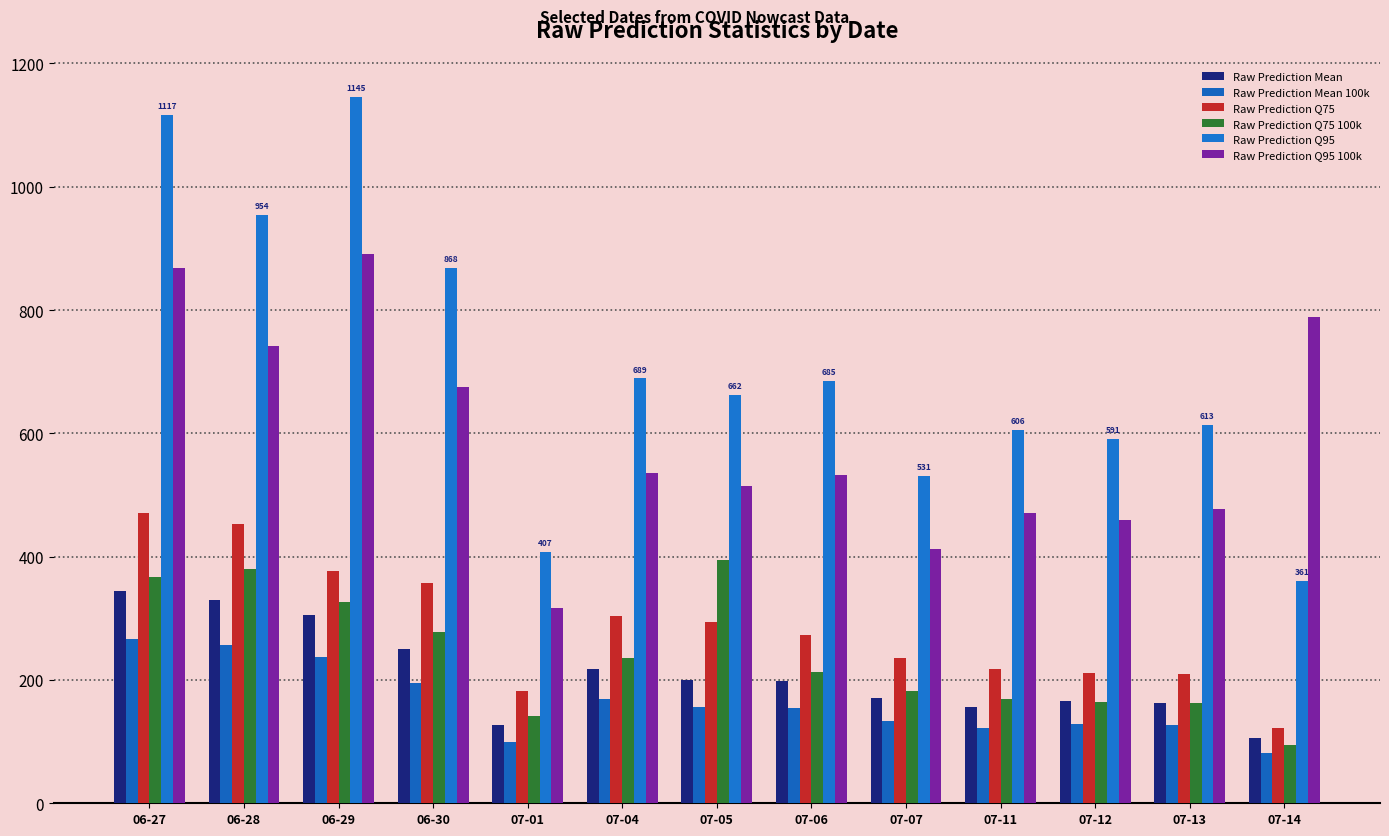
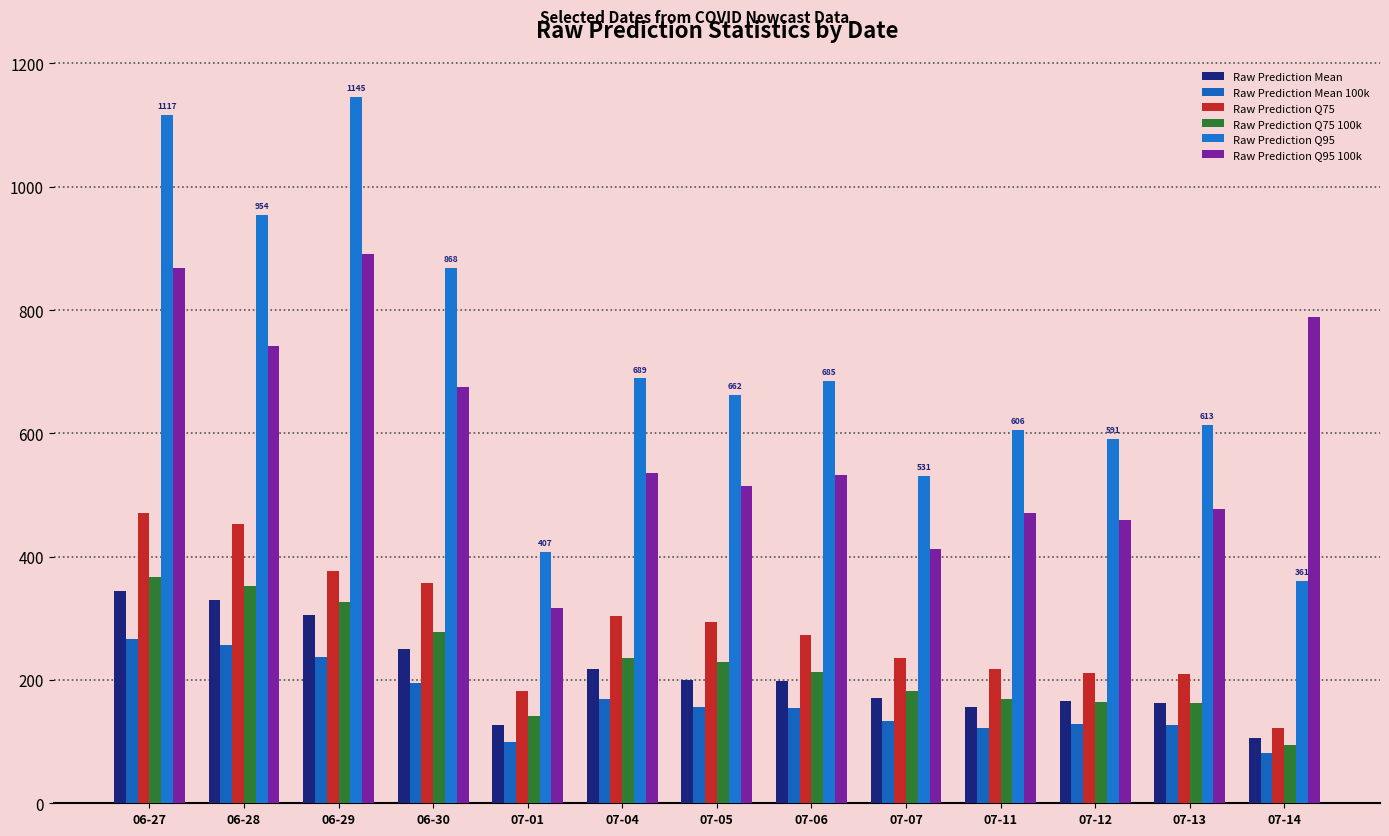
  {
    "Raw Prediction Mean": {
      "06-27": 340,
      "06-28": 330,
      "06-29": 310,
      "06-30": 250,
      "07-01": 130,
      "07-04": 220,
      "07-05": 200,
      "07-06": 200,
      "07-07": 170,
      "07-11": 160,
      "07-12": 170,
      "07-13": 160,
      "07-14": 110
    },
    "Raw Prediction Q75": {
      "06-27": 470,
      "06-28": 450,
      "06-29": 380,
      "06-30": 360,
      "07-01": 180,
      "07-04": 300,
      "07-05": 290,
      "07-06": 270,
      "07-07": 240,
      "07-11": 220,
      "07-12": 210,
      "07-13": 210,
      "07-14": 120
    },
    "Raw Prediction Q75 100k": {
      "06-27": 370,
-     "06-28": 380,
+     "06-28": 350,
      "06-29": 330,
      "06-30": 280,
      "07-01": 140,
      "07-04": 240,
-     "07-05": 390,
+     "07-05": 230,
      "07-06": 210,
      "07-07": 180,
      "07-11": 170,
      "07-12": 160,
      "07-13": 160,
      "07-14": 90
    },
    "Raw Prediction Q95 100k": {
      "06-27": 870,
      "06-28": 740,
      "06-29": 890,
      "06-30": 670,
      "07-01": 320,
      "07-04": 540,
      "07-05": 510,
      "07-06": 530,
      "07-07": 410,
      "07-11": 470,
      "07-12": 460,
      "07-13": 480,
      "07-14": 790
    }
  }
